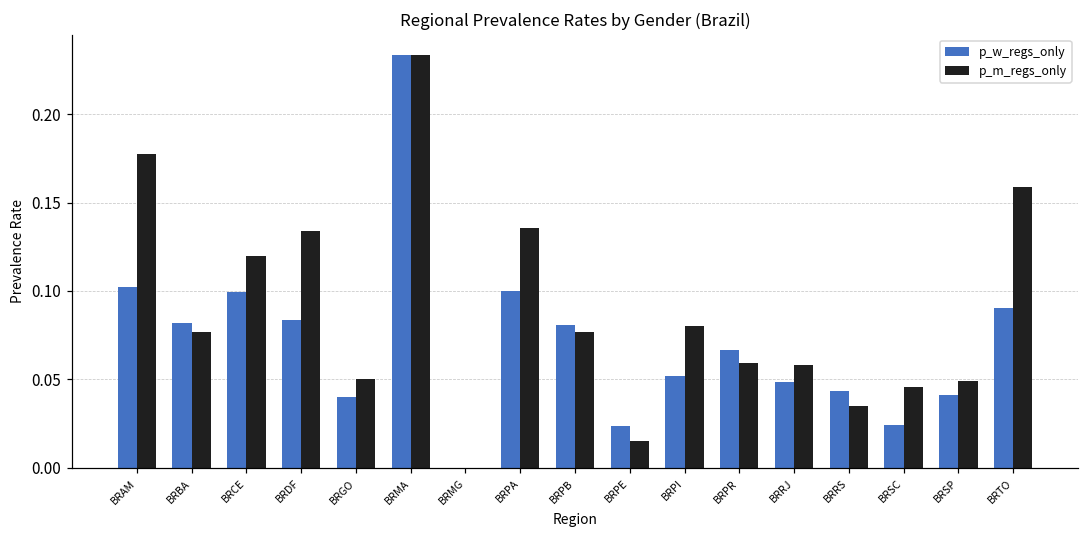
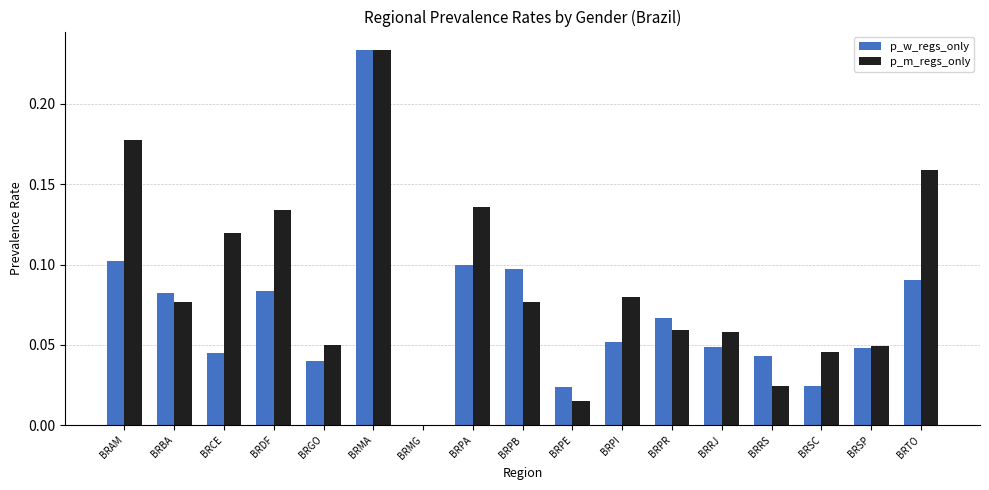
  {
    "p_w_regs_only": {
      "BRAM": 0.102,
      "BRBA": 0.082,
-     "BRCE": 0.099,
+     "BRCE": 0.045,
      "BRDF": 0.083,
      "BRGO": 0.040,
      "BRMA": 0.233,
      "BRMG": 0.000,
      "BRPA": 0.100,
-     "BRPB": 0.081,
+     "BRPB": 0.097,
      "BRPE": 0.024,
      "BRPI": 0.052,
      "BRPR": 0.067,
      "BRRJ": 0.049,
      "BRRS": 0.043,
      "BRSC": 0.024,
-     "BRSP": 0.041,
+     "BRSP": 0.048,
      "BRTO": 0.090
    },
    "p_m_regs_only": {
      "BRAM": 0.178,
      "BRBA": 0.077,
      "BRCE": 0.120,
      "BRDF": 0.134,
      "BRGO": 0.050,
      "BRMA": 0.233,
      "BRMG": 0.000,
      "BRPA": 0.136,
      "BRPB": 0.077,
      "BRPE": 0.015,
      "BRPI": 0.080,
      "BRPR": 0.059,
      "BRRJ": 0.058,
-     "BRRS": 0.035,
+     "BRRS": 0.025,
      "BRSC": 0.046,
      "BRSP": 0.049,
      "BRTO": 0.159
    }
  }
